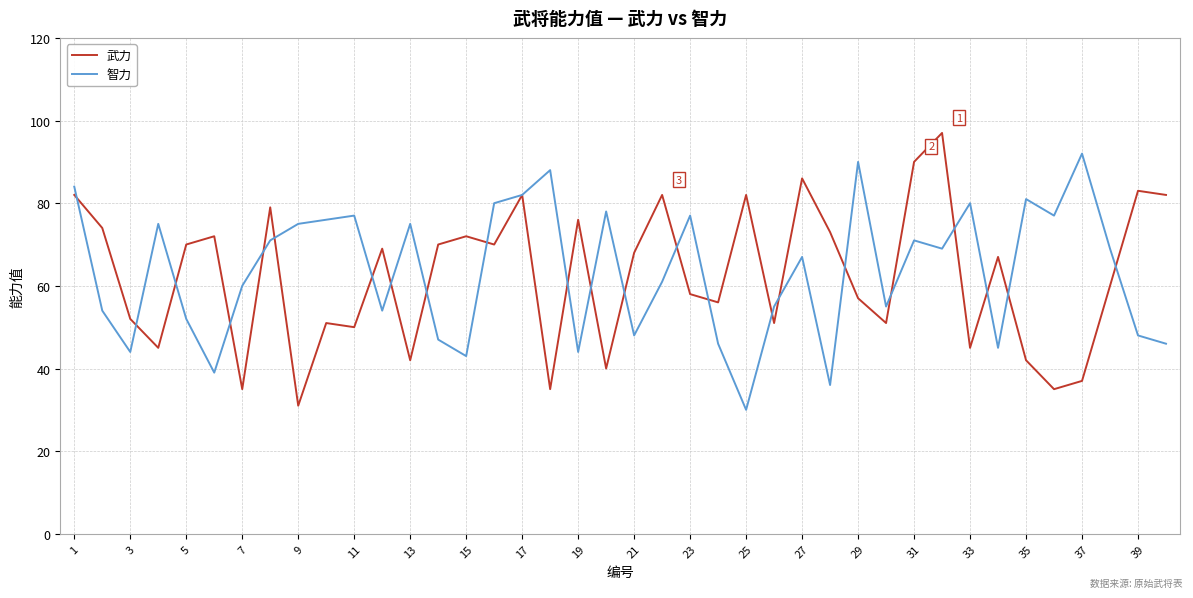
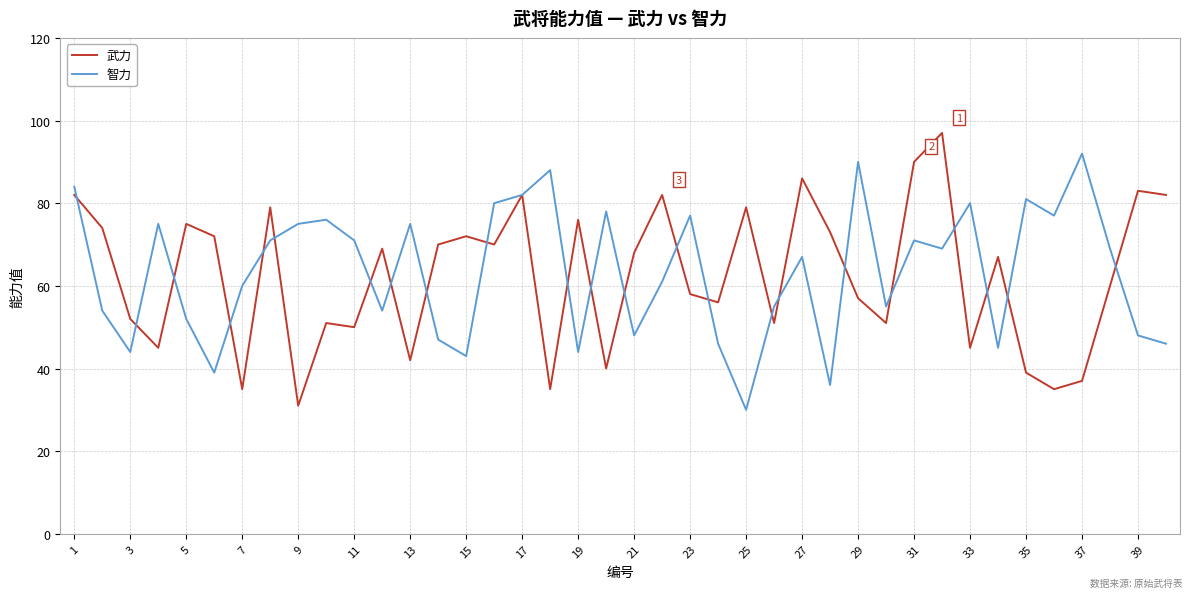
  {
    "武力": {
      "1": 82,
      "3": 52,
-     "5": 70,
+     "5": 75,
      "7": 35,
      "9": 31,
      "11": 50,
      "13": 42,
      "15": 72,
      "19": 76,
      "21": 68,
      "23": 58,
-     "25": 82,
+     "25": 79,
      "27": 86,
      "29": 57,
      "31": 90,
      "33": 45,
-     "35": 42,
+     "35": 39,
      "37": 37,
      "39": 83
    },
    "智力": {
      "1": 84,
      "3": 44,
      "5": 52,
      "7": 60,
      "9": 75,
-     "11": 77,
+     "11": 71,
      "13": 75,
      "15": 43,
      "19": 44,
      "21": 48,
      "23": 77,
      "25": 30,
      "27": 67,
      "29": 90,
      "31": 71,
      "33": 80,
      "35": 81,
      "37": 92,
      "39": 48
    }
  }
